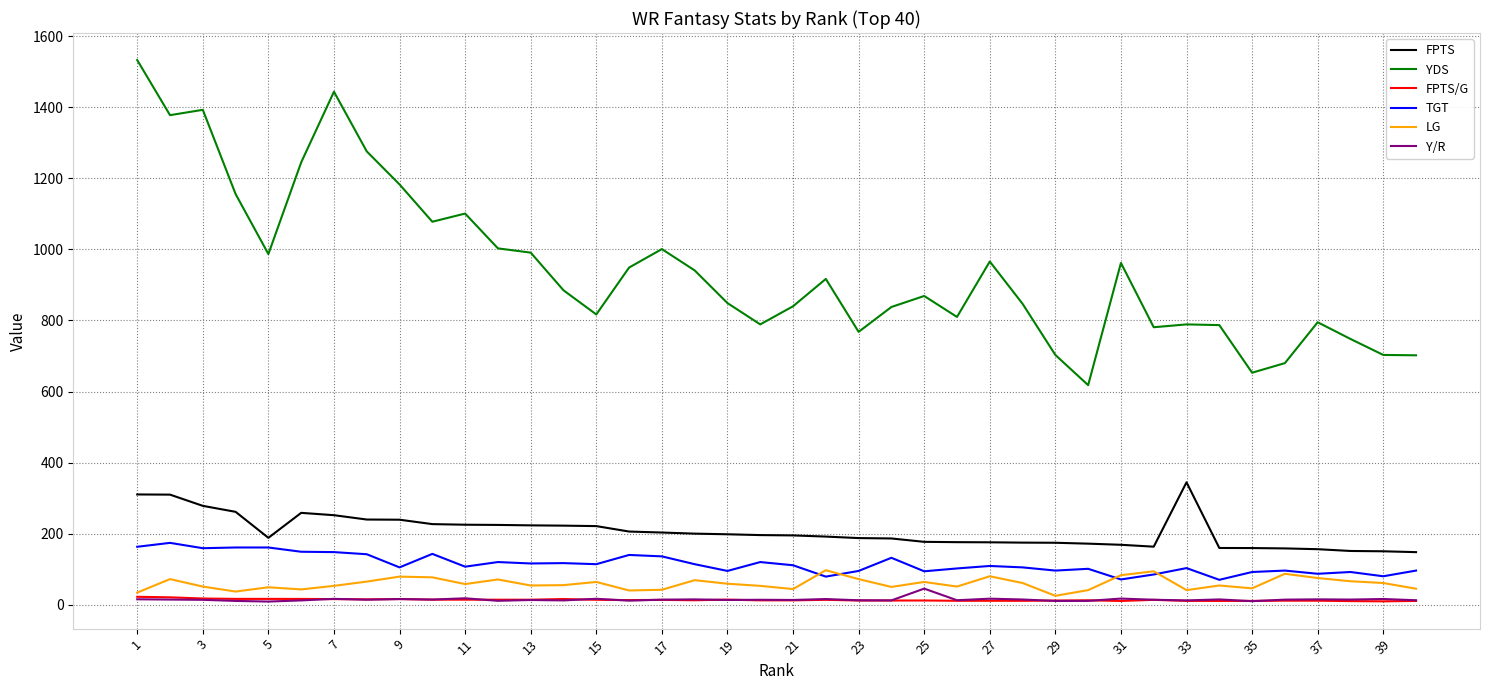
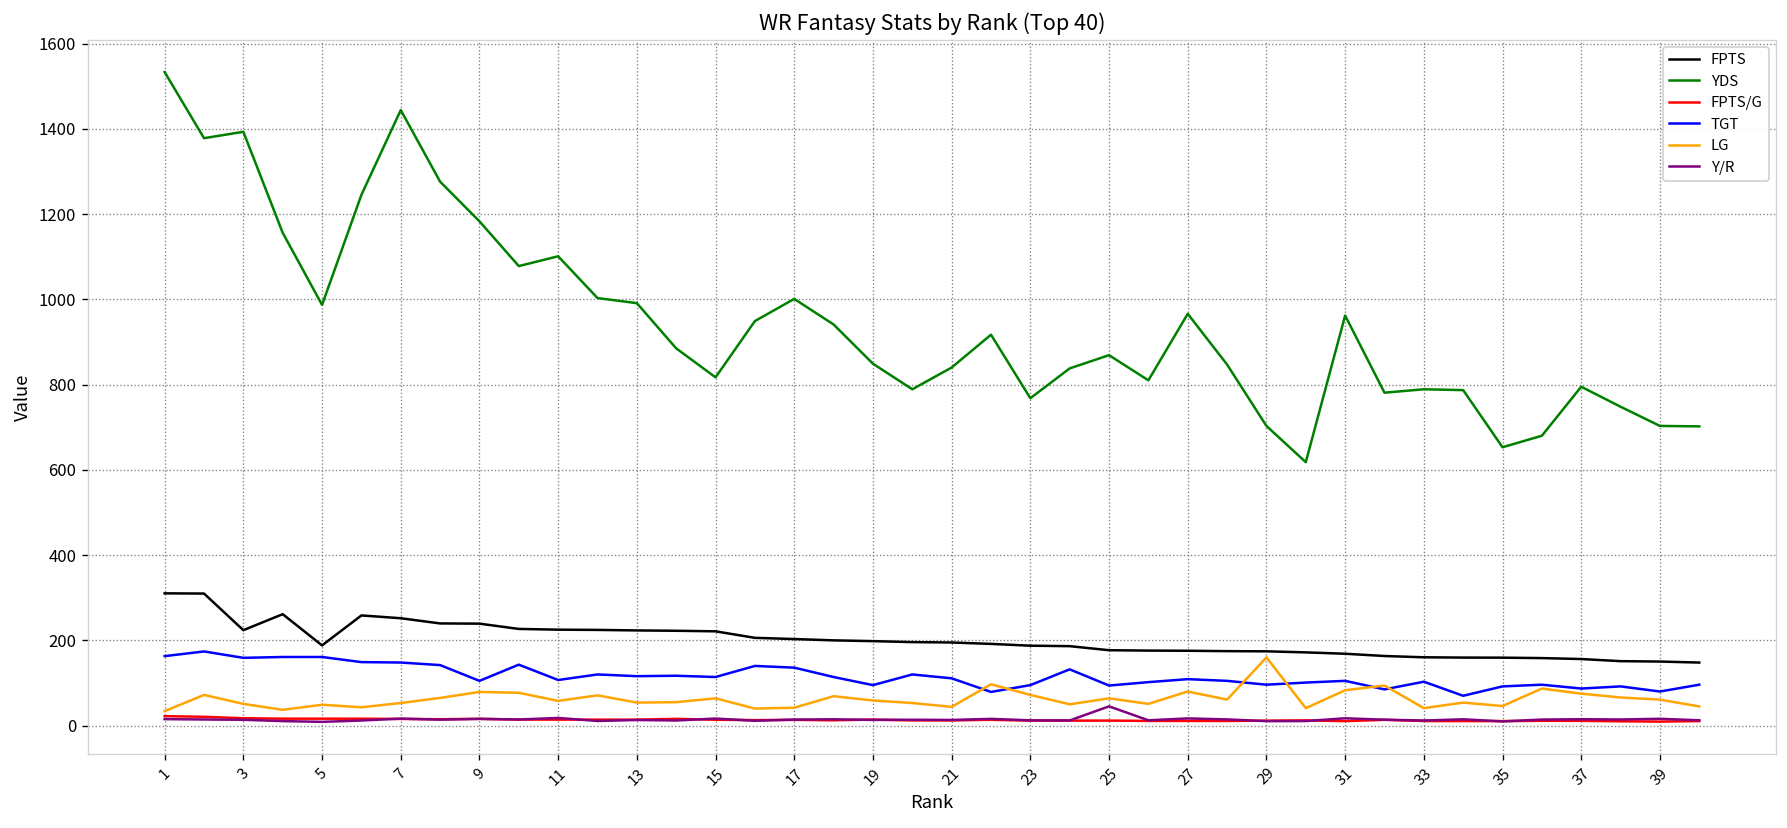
  {
    "FPTS": {
      "1": 310,
-     "3": 280,
+     "3": 220,
      "5": 190,
      "7": 250,
      "9": 240,
      "11": 230,
      "13": 220,
      "15": 220,
      "17": 200,
      "19": 200,
      "21": 200,
      "23": 190,
      "25": 180,
      "27": 180,
      "29": 170,
      "31": 170,
-     "33": 340,
+     "33": 160,
      "35": 160,
      "37": 160,
      "39": 150
    },
    "YDS": {
      "1": 1530,
      "3": 1390,
      "5": 990,
      "7": 1440,
      "9": 1180,
      "11": 1100,
      "13": 990,
      "15": 820,
      "17": 1000,
      "19": 850,
      "21": 840,
      "23": 770,
      "25": 870,
      "27": 970,
      "29": 700,
      "31": 960,
      "33": 790,
      "35": 650,
      "37": 800,
      "39": 700
    },
    "FPTS/G": {
      "5": 20,
      "25": 10
    },
    "TGT": {
      "1": 160,
      "3": 160,
      "5": 160,
      "7": 150,
      "9": 110,
      "11": 110,
      "13": 120,
      "15": 110,
      "17": 140,
      "19": 100,
      "21": 110,
      "23": 100,
      "25": 90,
      "27": 110,
      "29": 100,
-     "31": 70,
+     "31": 110,
      "33": 100,
      "35": 90,
      "37": 90,
      "39": 80
    },
    "LG": {
      "1": 30,
      "3": 50,
      "5": 50,
      "7": 50,
      "9": 80,
      "11": 60,
      "13": 50,
      "15": 60,
      "17": 40,
      "19": 60,
      "21": 40,
      "23": 70,
      "25": 60,
      "27": 80,
-     "29": 30,
+     "29": 160,
      "31": 80,
      "33": 40,
      "35": 50,
      "37": 80,
      "39": 60
    },
    "Y/R": {
      "5": 10,
      "25": 50
    }
  }
